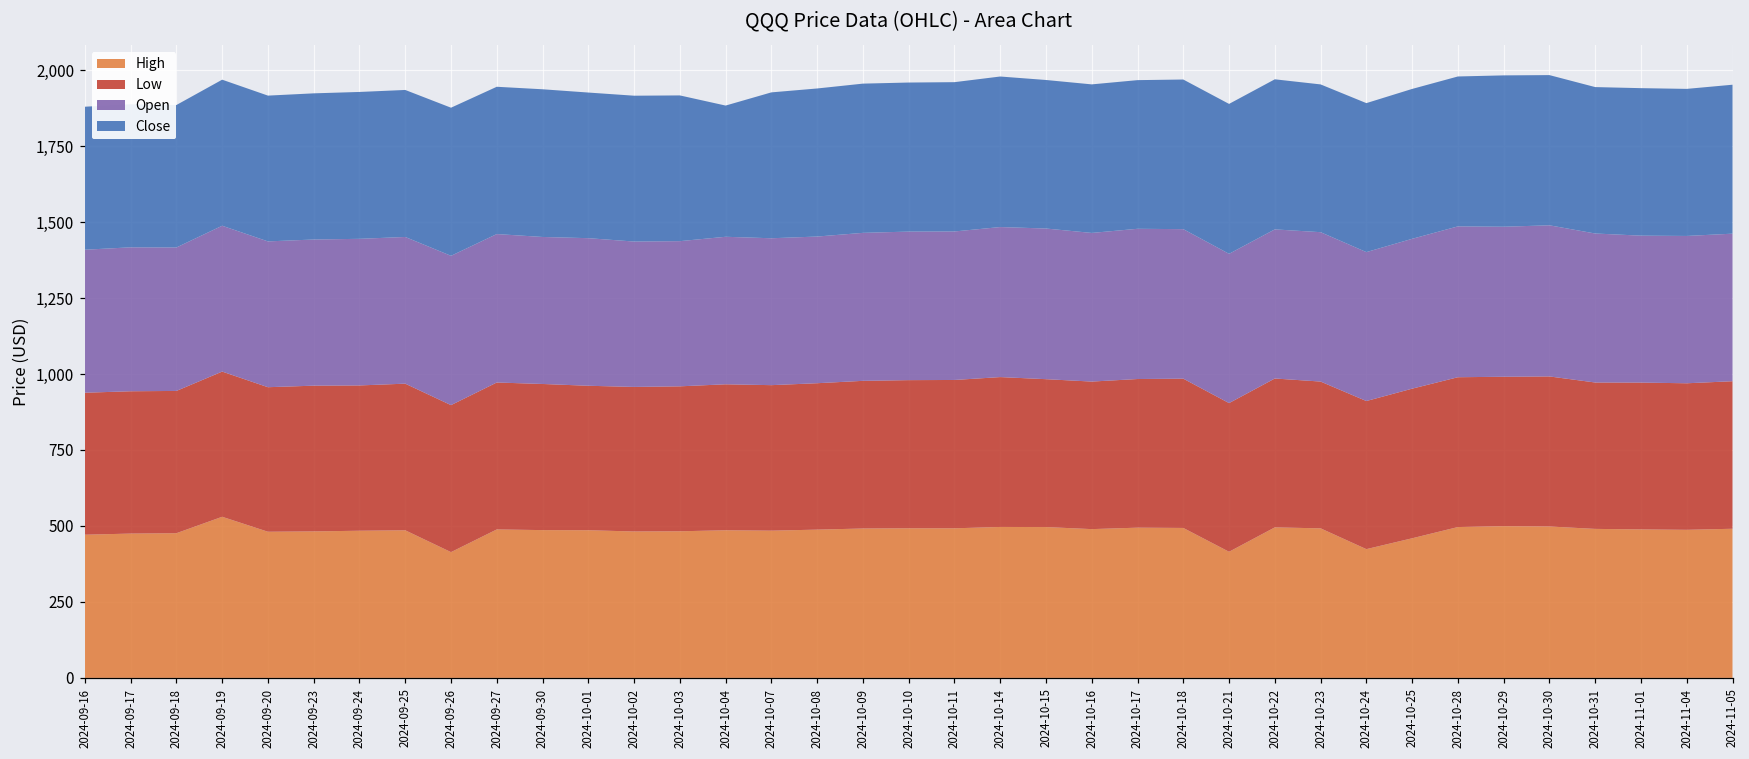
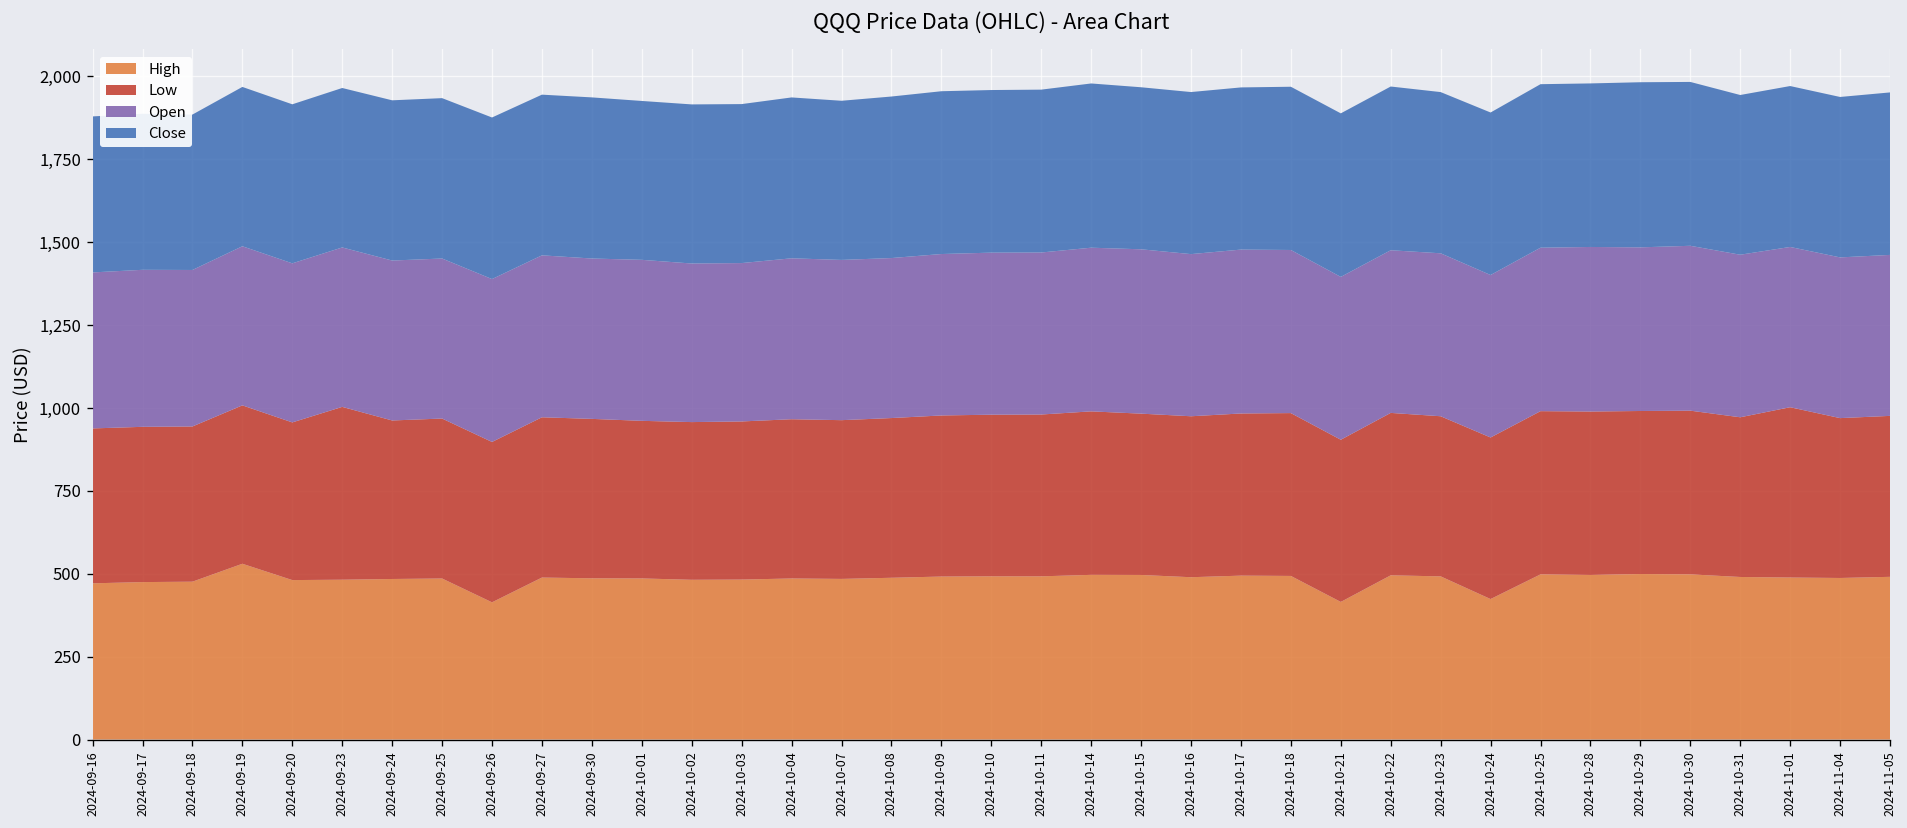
  {
    "High": {
      "2024-09-16": 470,
      "2024-09-17": 470,
      "2024-09-18": 480,
      "2024-09-19": 530,
      "2024-09-20": 480,
      "2024-09-23": 480,
      "2024-09-24": 480,
      "2024-09-25": 490,
      "2024-09-26": 410,
      "2024-09-27": 490,
      "2024-09-30": 490,
      "2024-10-01": 490,
      "2024-10-02": 480,
      "2024-10-03": 480,
      "2024-10-04": 490,
      "2024-10-07": 480,
      "2024-10-08": 490,
      "2024-10-09": 490,
      "2024-10-10": 490,
      "2024-10-11": 490,
      "2024-10-14": 500,
      "2024-10-15": 500,
      "2024-10-16": 490,
      "2024-10-17": 490,
      "2024-10-18": 490,
      "2024-10-21": 420,
      "2024-10-22": 500,
      "2024-10-23": 490,
      "2024-10-24": 420,
-     "2024-10-25": 460,
+     "2024-10-25": 500,
      "2024-10-28": 500,
      "2024-10-29": 500,
      "2024-10-30": 500,
      "2024-10-31": 490,
      "2024-11-01": 490,
      "2024-11-04": 490,
      "2024-11-05": 490
    },
    "Low": {
      "2024-09-16": 470,
      "2024-09-17": 470,
      "2024-09-18": 470,
      "2024-09-19": 480,
      "2024-09-20": 480,
-     "2024-09-23": 480,
+     "2024-09-23": 520,
      "2024-09-24": 480,
      "2024-09-25": 480,
      "2024-09-26": 480,
      "2024-09-27": 480,
      "2024-09-30": 480,
      "2024-10-01": 480,
      "2024-10-02": 480,
      "2024-10-03": 480,
      "2024-10-04": 480,
      "2024-10-07": 480,
      "2024-10-08": 480,
      "2024-10-09": 490,
      "2024-10-10": 490,
      "2024-10-11": 490,
      "2024-10-14": 490,
      "2024-10-15": 490,
      "2024-10-16": 490,
      "2024-10-17": 490,
      "2024-10-18": 490,
      "2024-10-21": 490,
      "2024-10-22": 490,
      "2024-10-23": 480,
      "2024-10-24": 490,
      "2024-10-25": 490,
      "2024-10-28": 490,
      "2024-10-29": 490,
      "2024-10-30": 490,
      "2024-10-31": 480,
-     "2024-11-01": 480,
+     "2024-11-01": 510,
      "2024-11-04": 480,
      "2024-11-05": 490
    },
    "Open": {
      "2024-09-16": 470,
      "2024-09-17": 470,
      "2024-09-18": 470,
      "2024-09-19": 480,
      "2024-09-20": 480,
      "2024-09-23": 480,
      "2024-09-24": 480,
      "2024-09-25": 480,
      "2024-09-26": 490,
      "2024-09-27": 490,
      "2024-09-30": 480,
      "2024-10-01": 490,
      "2024-10-02": 480,
      "2024-10-03": 480,
      "2024-10-04": 490,
      "2024-10-07": 480,
      "2024-10-08": 480,
      "2024-10-09": 490,
      "2024-10-10": 490,
      "2024-10-11": 490,
      "2024-10-14": 490,
      "2024-10-15": 500,
      "2024-10-16": 490,
      "2024-10-17": 490,
      "2024-10-18": 490,
      "2024-10-21": 490,
      "2024-10-22": 490,
      "2024-10-23": 490,
      "2024-10-24": 490,
      "2024-10-25": 490,
      "2024-10-28": 500,
      "2024-10-29": 490,
      "2024-10-30": 500,
      "2024-10-31": 490,
      "2024-11-01": 480,
      "2024-11-04": 480,
      "2024-11-05": 490
    },
    "Close": {
      "2024-09-16": 470,
      "2024-09-18": 470,
      "2024-09-19": 480,
      "2024-09-20": 480,
      "2024-09-23": 480,
      "2024-09-24": 480,
      "2024-09-25": 480,
      "2024-09-26": 490,
      "2024-09-27": 480,
      "2024-09-30": 490,
      "2024-10-01": 480,
      "2024-10-02": 480,
      "2024-10-03": 480,
-     "2024-10-04": 430,
+     "2024-10-04": 490,
      "2024-10-07": 480,
      "2024-10-08": 490,
      "2024-10-09": 490,
      "2024-10-10": 490,
      "2024-10-11": 490,
      "2024-10-14": 500,
      "2024-10-15": 490,
      "2024-10-16": 490,
      "2024-10-17": 490,
      "2024-10-18": 490,
      "2024-10-21": 490,
      "2024-10-22": 490,
      "2024-10-23": 490,
      "2024-10-24": 490,
      "2024-10-25": 490,
      "2024-10-28": 490,
      "2024-10-29": 500,
      "2024-10-30": 490,
      "2024-10-31": 480,
      "2024-11-01": 490,
      "2024-11-04": 480,
      "2024-11-05": 490
    }
  }
